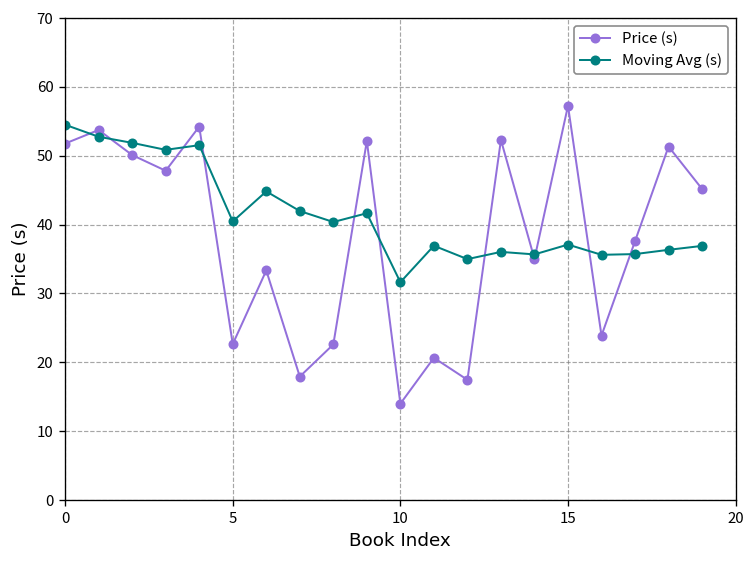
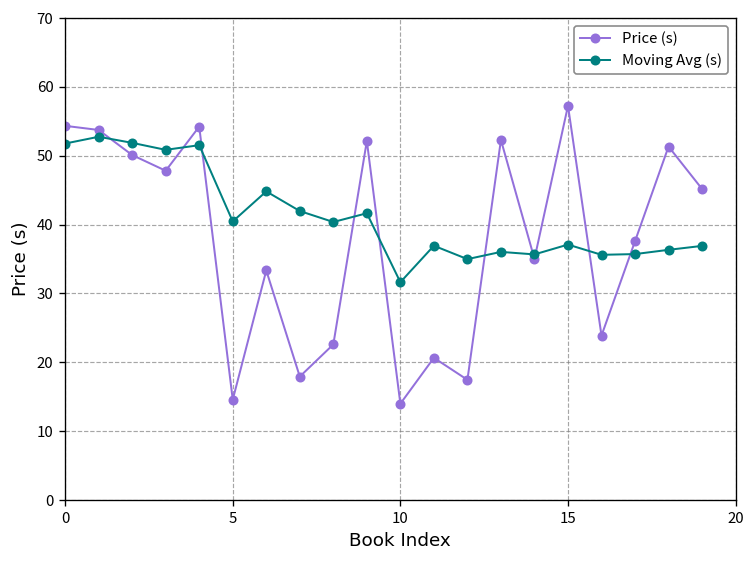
  {
    "Price (s)": {
-     "0": 52,
-     "5": 23,
+     "0": 54,
+     "5": 15,
      "10": 14,
      "15": 57
    },
    "Moving Avg (s)": {
-     "0": 55,
+     "0": 52,
      "5": 40,
      "10": 32,
      "15": 37
    }
  }
